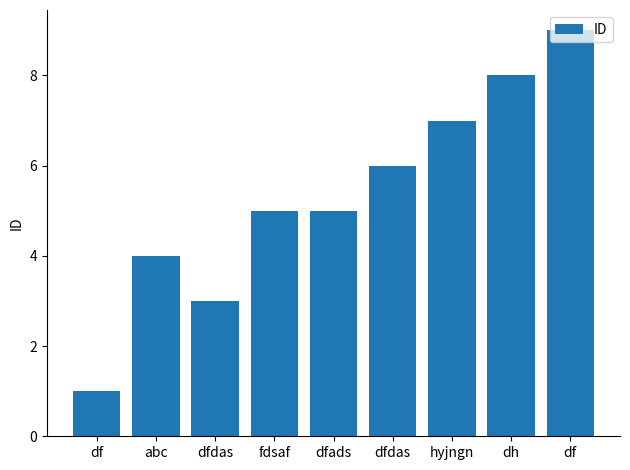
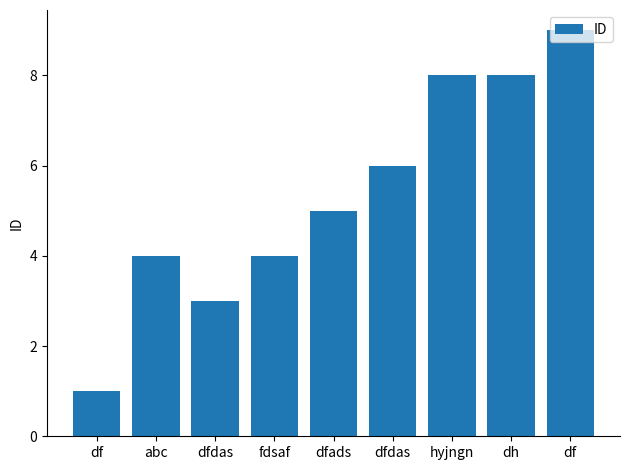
  {
    "abc": 4,
-   "fdsaf": 5,
+   "fdsaf": 4,
    "dfads": 5,
-   "hyjngn": 7,
+   "hyjngn": 8,
    "dh": 8
  }
